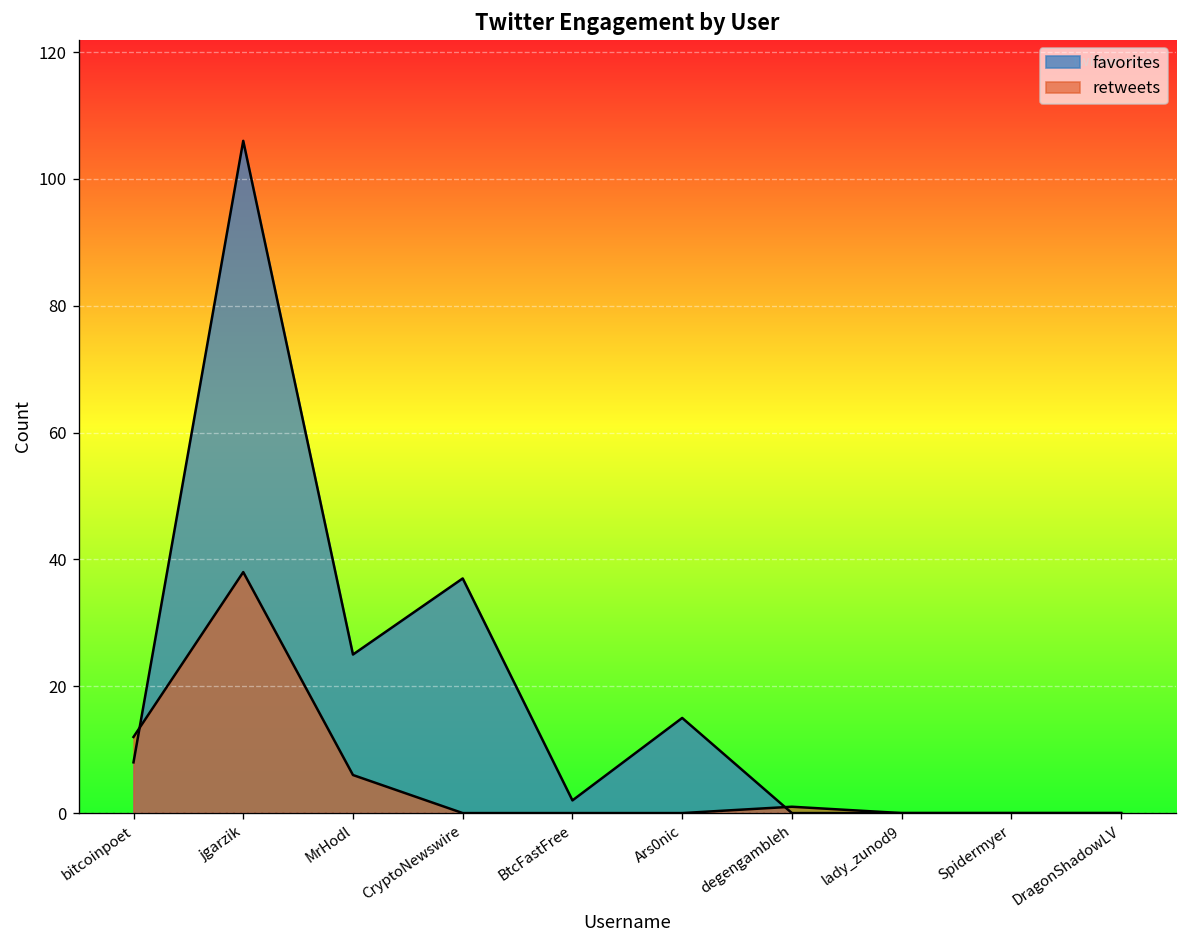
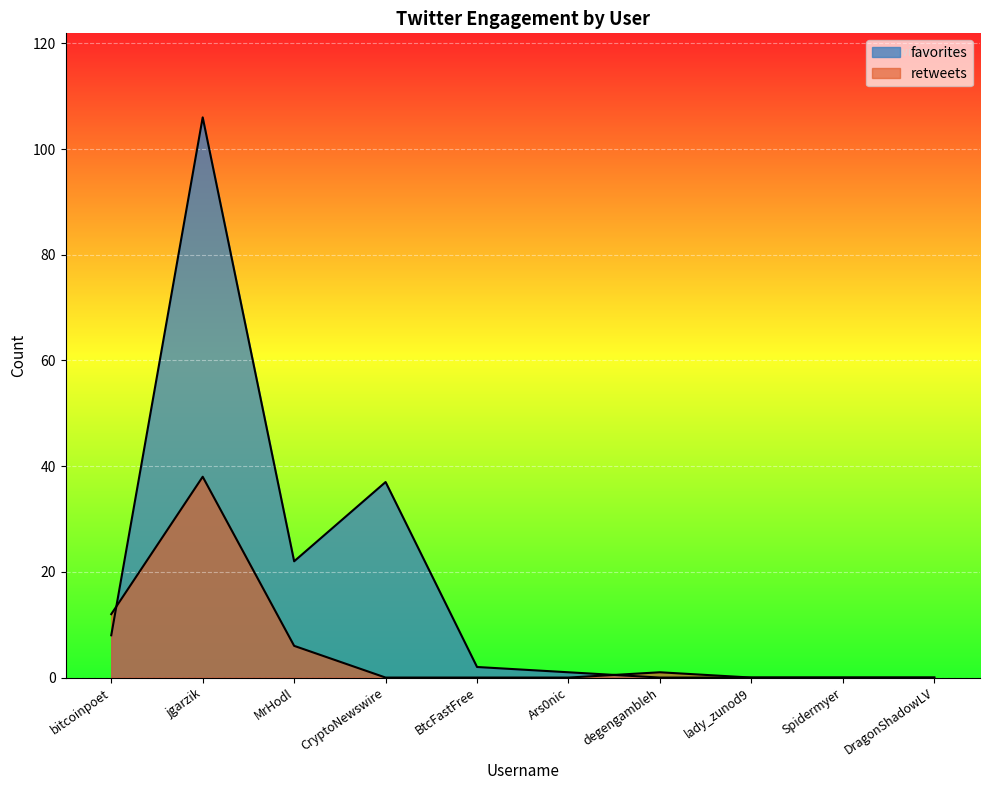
  {
    "favorites": {
      "bitcoinpoet": 8,
      "jgarzik": 106,
-     "MrHodl": 25,
+     "MrHodl": 22,
      "CryptoNewswire": 37,
      "BtcFastFree": 2,
-     "Ars0nic": 15,
+     "Ars0nic": 1,
      "degengambleh": 0
    },
    "retweets": {
      "bitcoinpoet": 12,
      "jgarzik": 38,
      "MrHodl": 6,
      "CryptoNewswire": 0,
      "BtcFastFree": 0,
      "Ars0nic": 0,
      "degengambleh": 1
    }
  }
